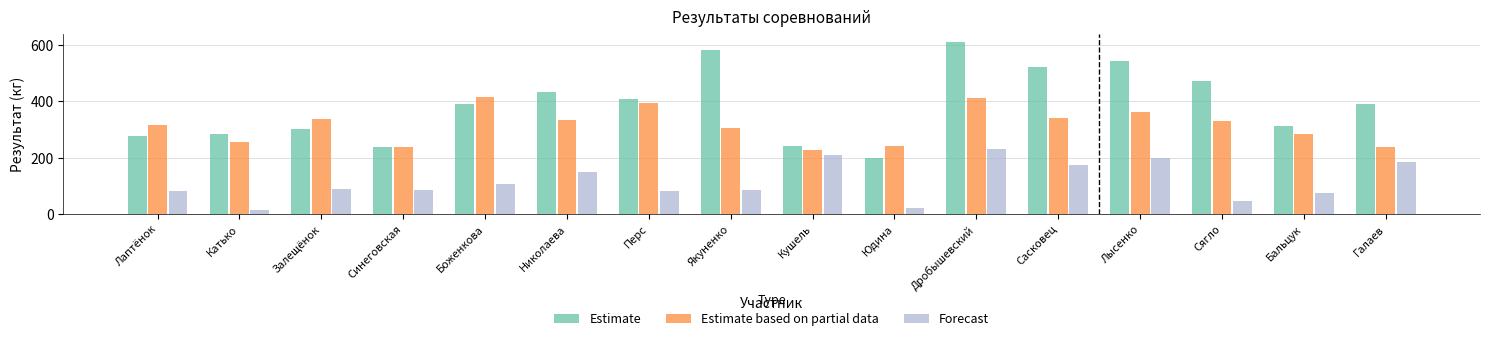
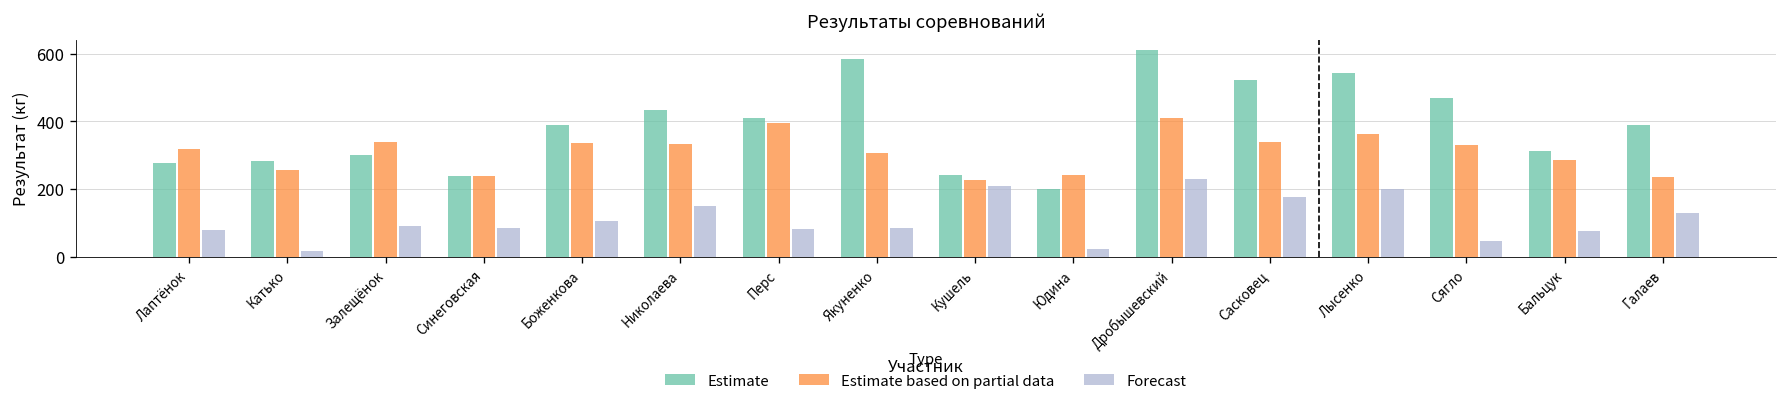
  {
    "Estimate": {
      "Лаптёнок": 280,
      "Катько": 280,
      "Залещёнок": 300,
      "Синеговская": 240,
      "Боженкова": 390,
      "Николаева": 430,
      "Перс": 410,
      "Якуненко": 580,
      "Кушель": 240,
      "Юдина": 200,
      "Дробышевский": 610,
      "Сасковец": 520,
      "Лысенко": 540,
      "Сягло": 470,
      "Бальцук": 310,
      "Галаев": 390
    },
    "Estimate based on partial data": {
      "Лаптёнок": 320,
      "Катько": 260,
      "Залещёнок": 340,
      "Синеговская": 240,
-     "Боженкова": 410,
+     "Боженкова": 340,
      "Николаева": 330,
      "Перс": 400,
      "Якуненко": 310,
      "Кушель": 230,
      "Юдина": 240,
      "Дробышевский": 410,
      "Сасковец": 340,
      "Лысенко": 360,
      "Сягло": 330,
      "Бальцук": 280,
      "Галаев": 240
    },
    "Forecast": {
      "Лаптёнок": 80,
      "Катько": 20,
      "Залещёнок": 90,
      "Синеговская": 90,
      "Боженкова": 110,
      "Николаева": 150,
      "Перс": 80,
      "Якуненко": 90,
      "Кушель": 210,
      "Юдина": 20,
      "Дробышевский": 230,
      "Сасковец": 180,
      "Лысенко": 200,
      "Сягло": 50,
      "Бальцук": 80,
-     "Галаев": 180
+     "Галаев": 130
    }
  }
